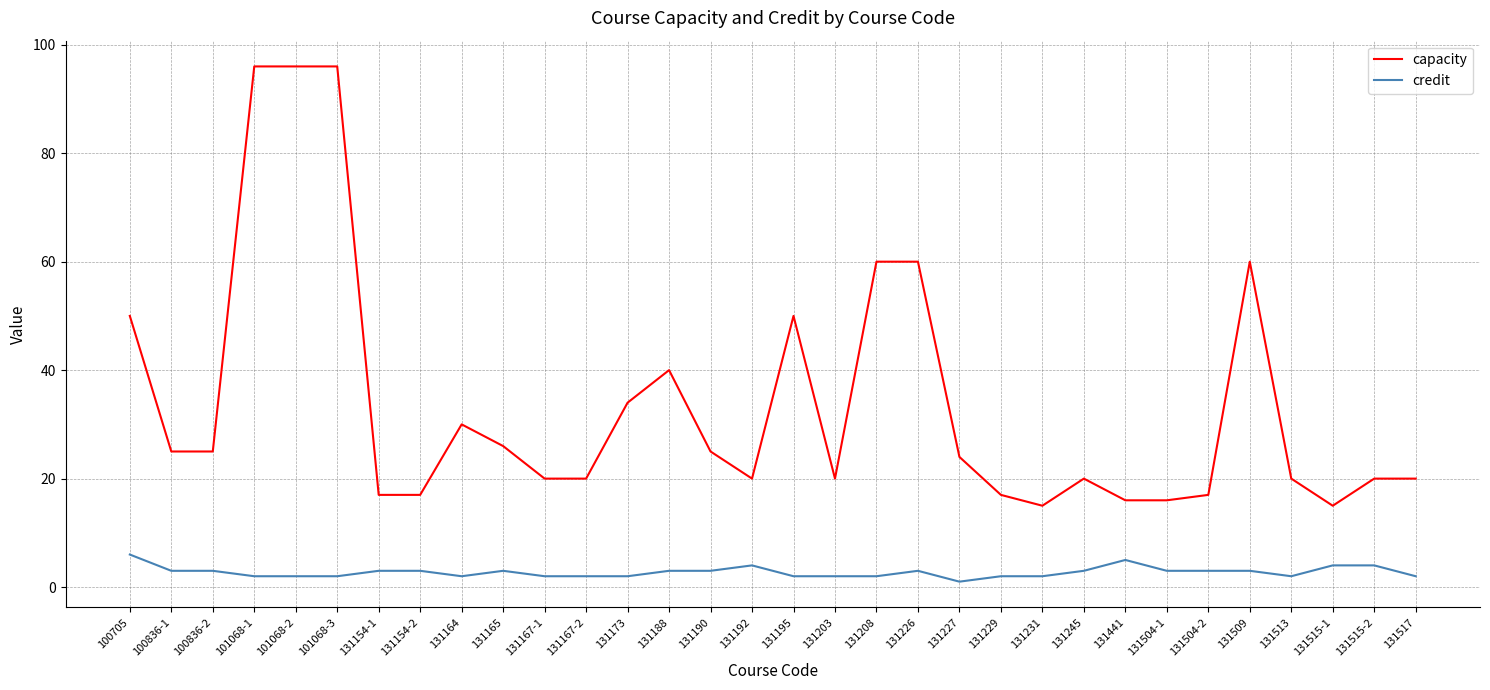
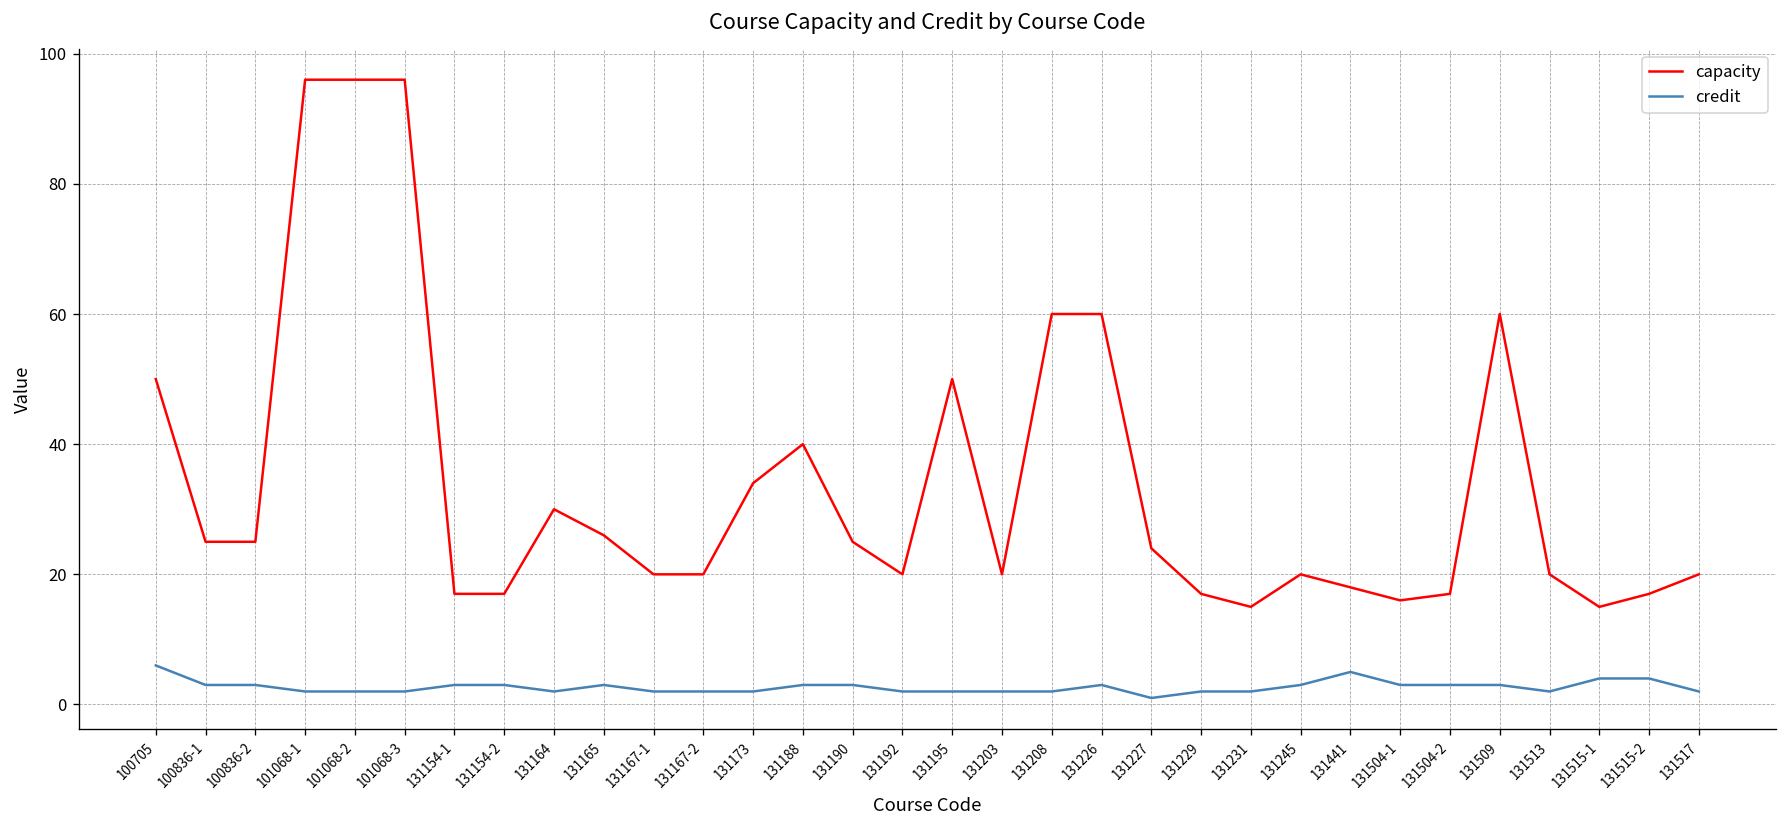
  {
    "capacity": {
      "100705": 50,
      "100836-1": 25,
      "100836-2": 25,
      "101068-1": 96,
      "101068-2": 96,
      "101068-3": 96,
      "131154-1": 17,
      "131154-2": 17,
      "131164": 30,
      "131165": 26,
      "131167-1": 20,
      "131167-2": 20,
      "131173": 34,
      "131188": 40,
      "131190": 25,
      "131192": 20,
      "131195": 50,
      "131203": 20,
      "131208": 60,
      "131226": 60,
      "131227": 24,
      "131229": 17,
      "131231": 15,
      "131245": 20,
-     "131441": 16,
+     "131441": 18,
      "131504-1": 16,
      "131504-2": 17,
      "131509": 60,
      "131513": 20,
      "131515-1": 15,
-     "131515-2": 20,
+     "131515-2": 17,
      "131517": 20
    },
    "credit": {
      "100705": 6,
      "100836-1": 3,
      "100836-2": 3,
      "101068-1": 2,
      "101068-2": 2,
      "101068-3": 2,
      "131154-1": 3,
      "131154-2": 3,
      "131164": 2,
      "131165": 3,
      "131167-1": 2,
      "131167-2": 2,
      "131173": 2,
      "131188": 3,
      "131190": 3,
-     "131192": 4,
+     "131192": 2,
      "131195": 2,
      "131203": 2,
      "131208": 2,
      "131226": 3,
      "131227": 1,
      "131229": 2,
      "131231": 2,
      "131245": 3,
      "131441": 5,
      "131504-1": 3,
      "131504-2": 3,
      "131509": 3,
      "131513": 2,
      "131515-1": 4,
      "131515-2": 4,
      "131517": 2
    }
  }
